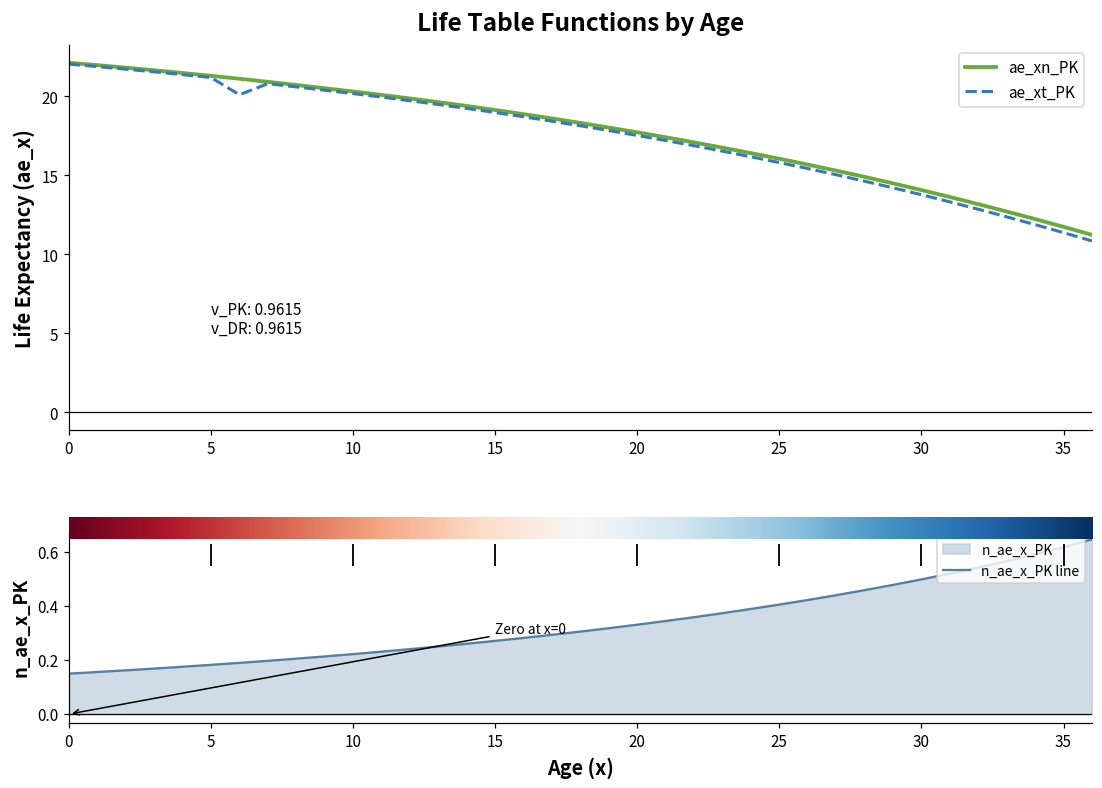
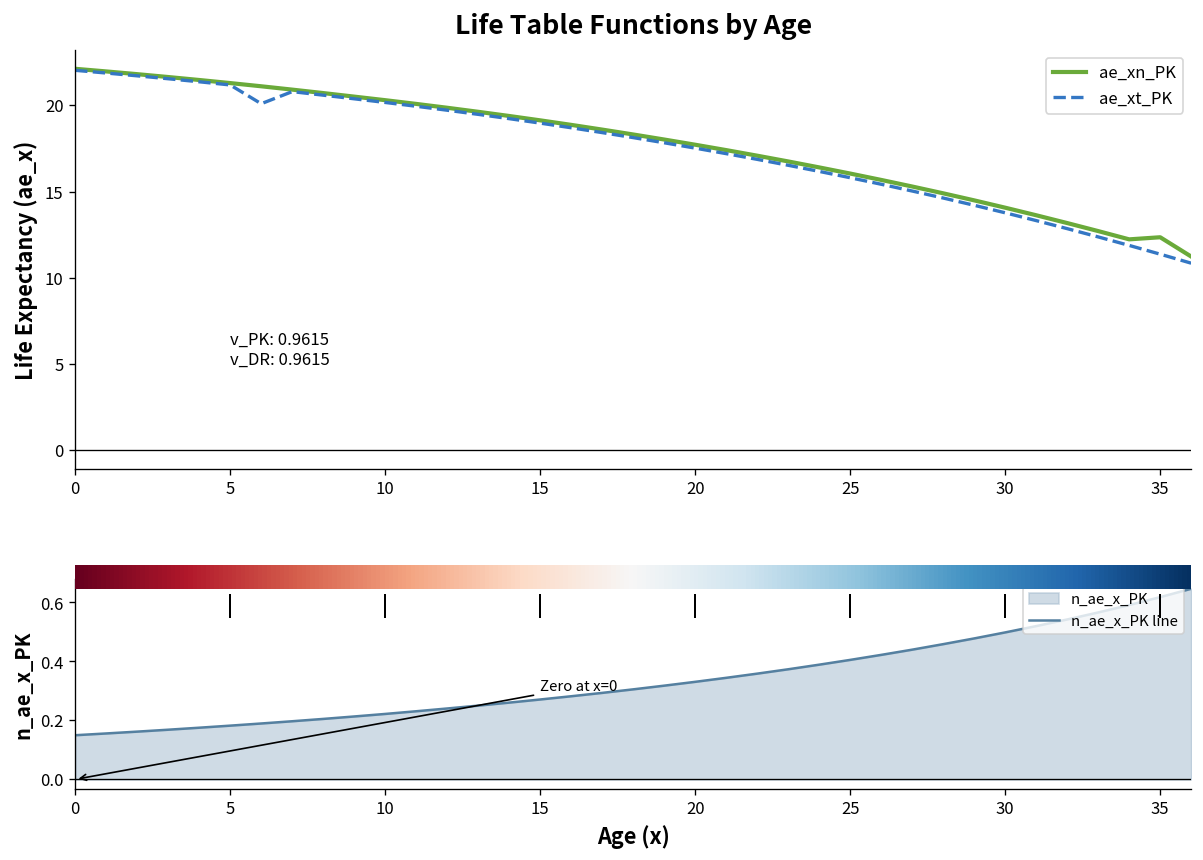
  {
    "Life Table Functions by Age": {
      "ae_xn_PK": {
        "20": 17.7,
        "25": 16.0,
        "30": 14.1,
-       "35": 11.7
+       "35": 12.4
      },
      "ae_xt_PK": {
        "20": 17.5,
        "25": 15.8,
        "30": 13.8,
        "35": 11.4
      }
    }
  }
